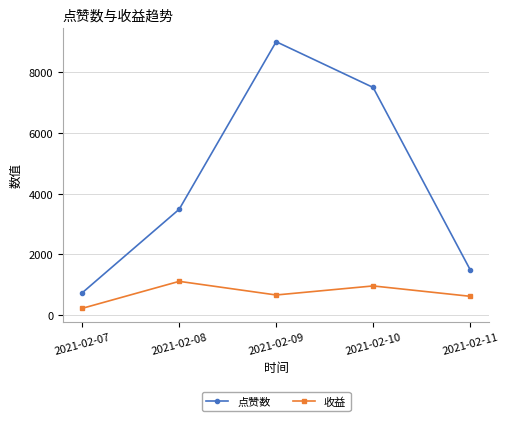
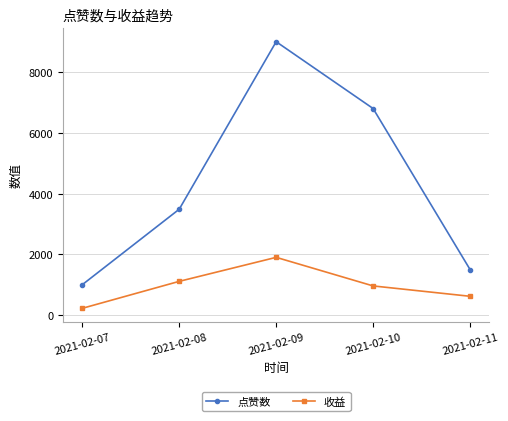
  {
    "点赞数": {
-     "2021-02-07": 700,
+     "2021-02-07": 1000,
      "2021-02-08": 3500,
      "2021-02-09": 9000,
-     "2021-02-10": 7500,
+     "2021-02-10": 6800,
      "2021-02-11": 1500
    },
    "收益": {
      "2021-02-07": 200,
      "2021-02-08": 1100,
-     "2021-02-09": 700,
+     "2021-02-09": 1900,
      "2021-02-10": 1000,
      "2021-02-11": 600
    }
  }
